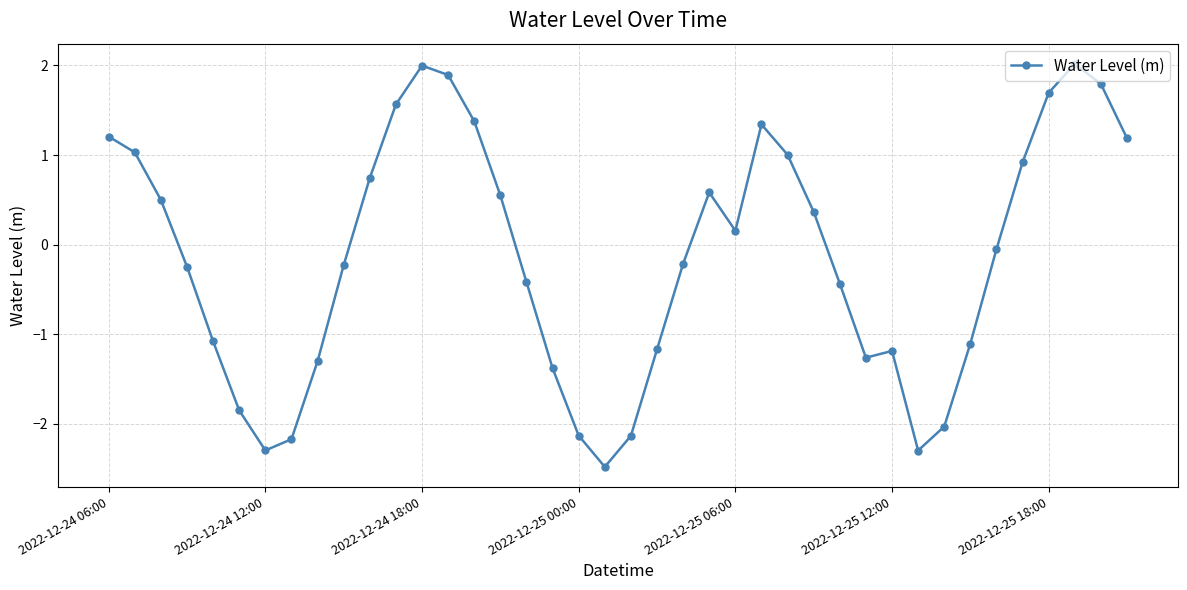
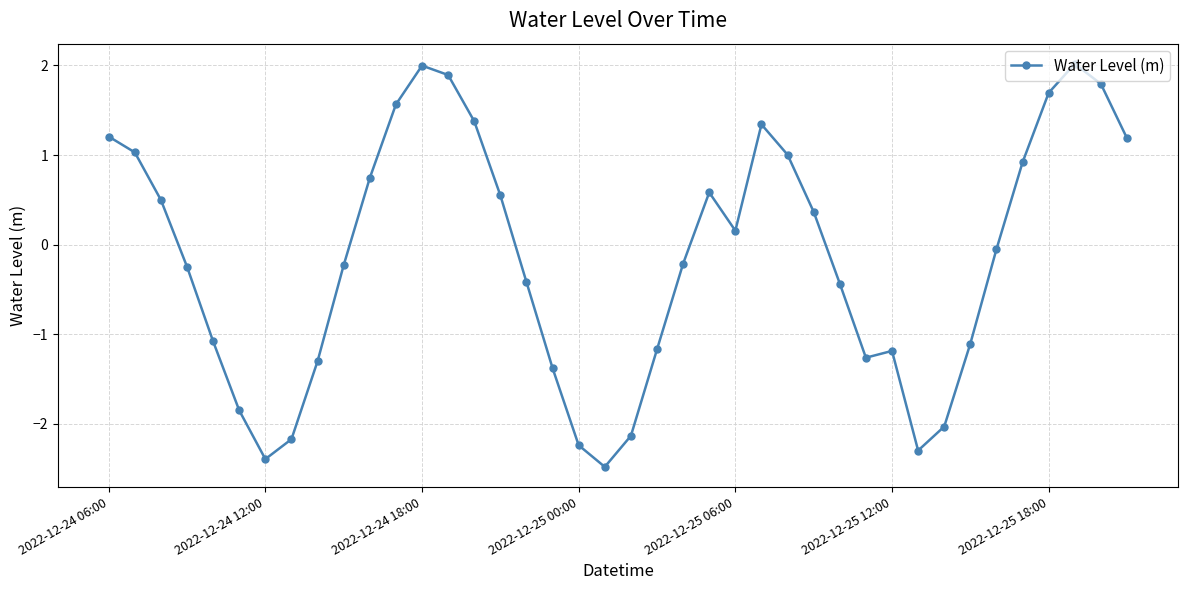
  {
    "2022-12-24 06:00": 1.2,
-   "2022-12-24 12:00": -2.3,
+   "2022-12-24 12:00": -2.4,
    "2022-12-24 18:00": 2.0,
-   "2022-12-25 00:00": -2.1,
+   "2022-12-25 00:00": -2.2,
    "2022-12-25 06:00": 0.2,
    "2022-12-25 12:00": -1.2,
    "2022-12-25 18:00": 1.7
  }
